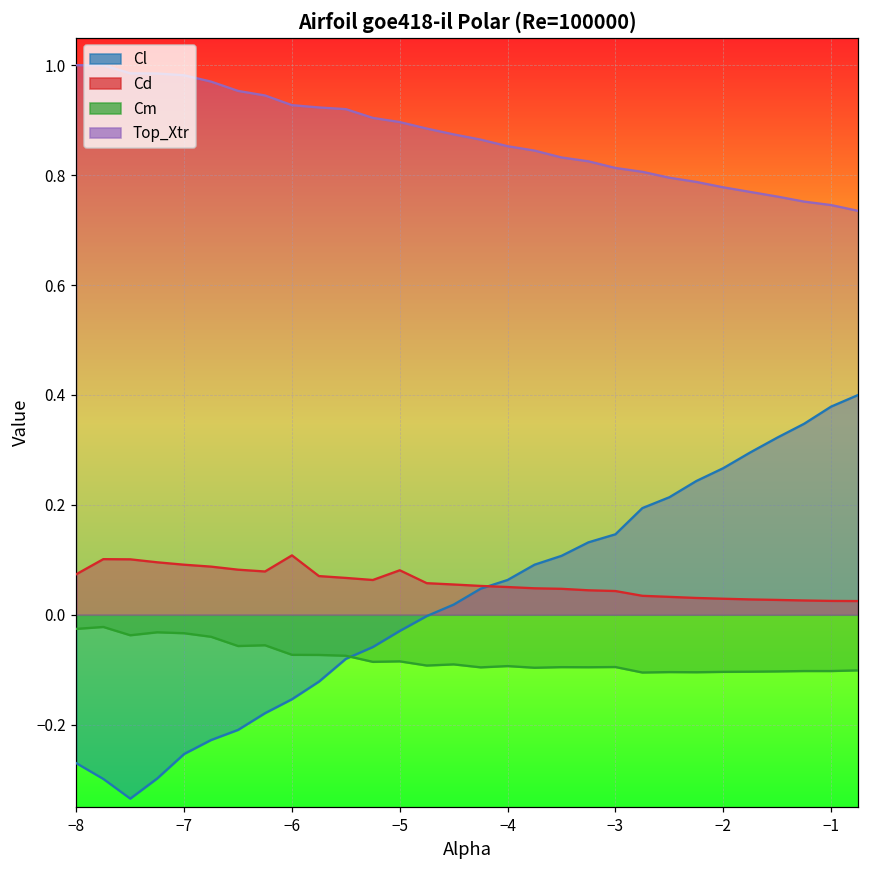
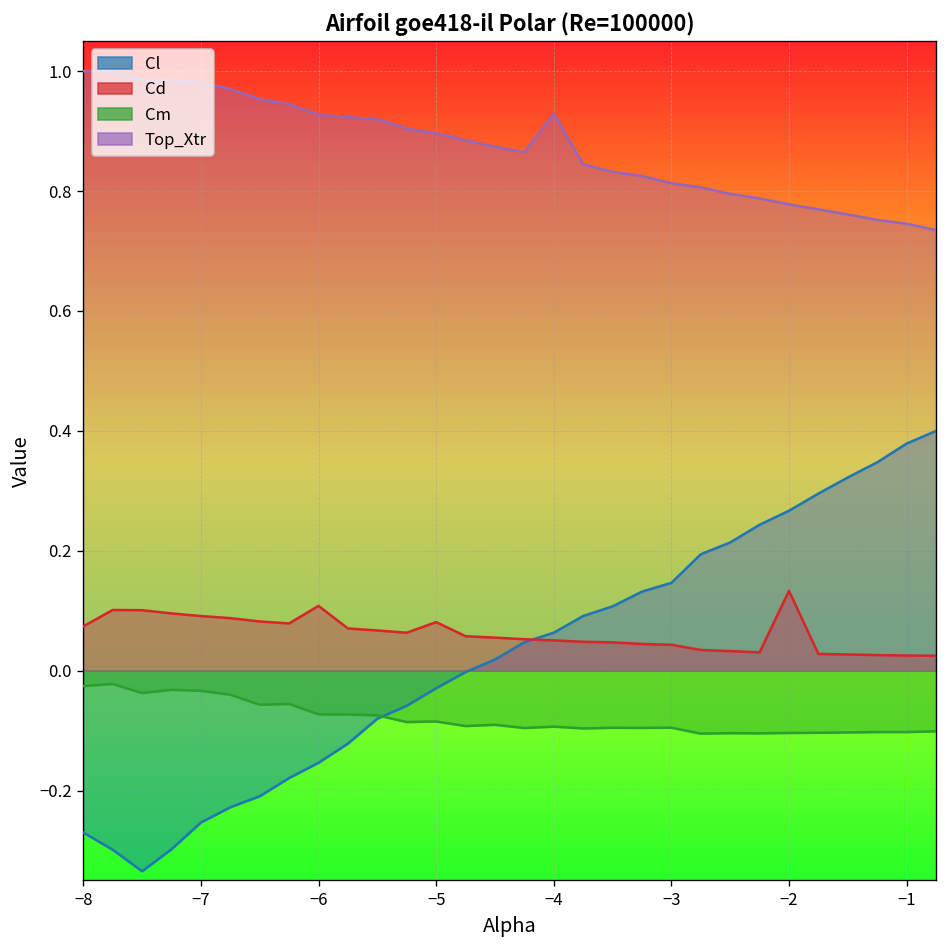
  {
    "Cd": {
      "−8": 0.07,
      "−7": 0.09,
      "−6": 0.11,
      "−5": 0.08,
      "−4": 0.05,
      "−3": 0.04,
-     "−2": 0.03,
+     "−2": 0.13,
      "−1": 0.03
    },
    "Top_Xtr": {
      "−8": 1.00,
      "−6": 0.93,
      "−5": 0.90,
-     "−4": 0.85,
+     "−4": 0.93,
      "−3": 0.81,
      "−2": 0.78,
      "−1": 0.75
    }
  }
